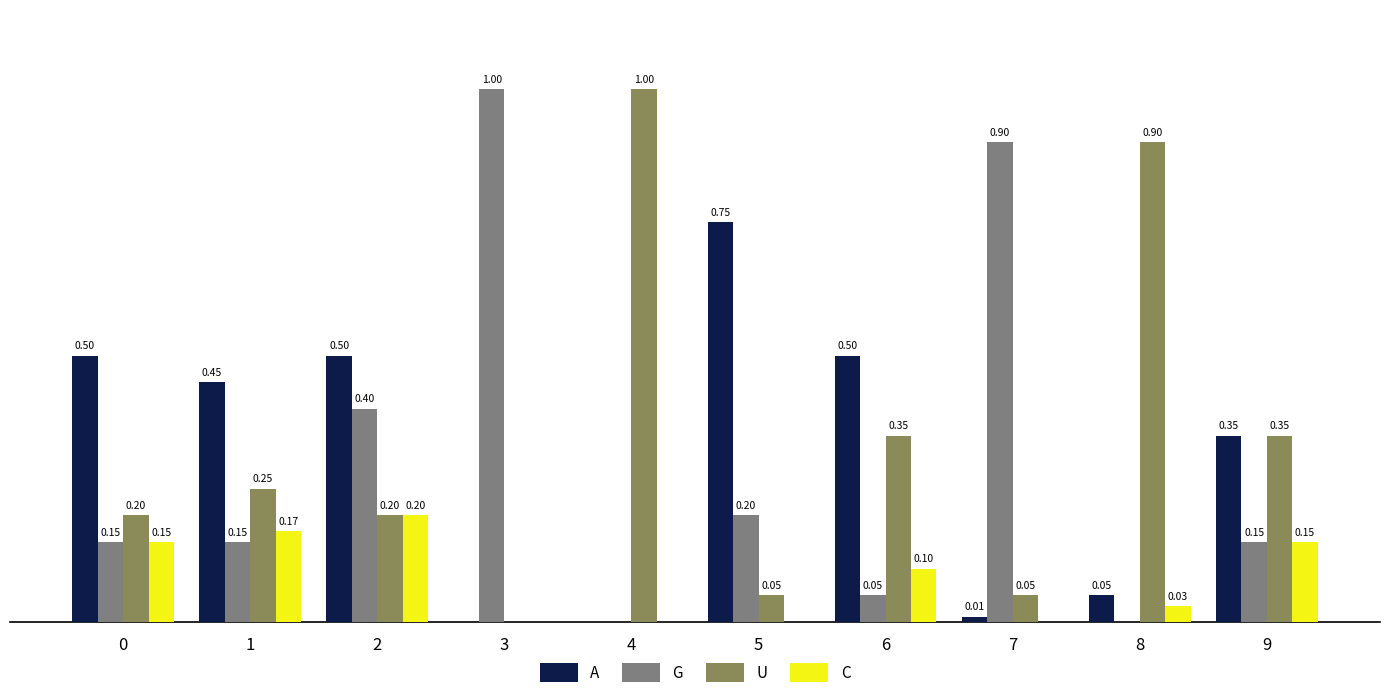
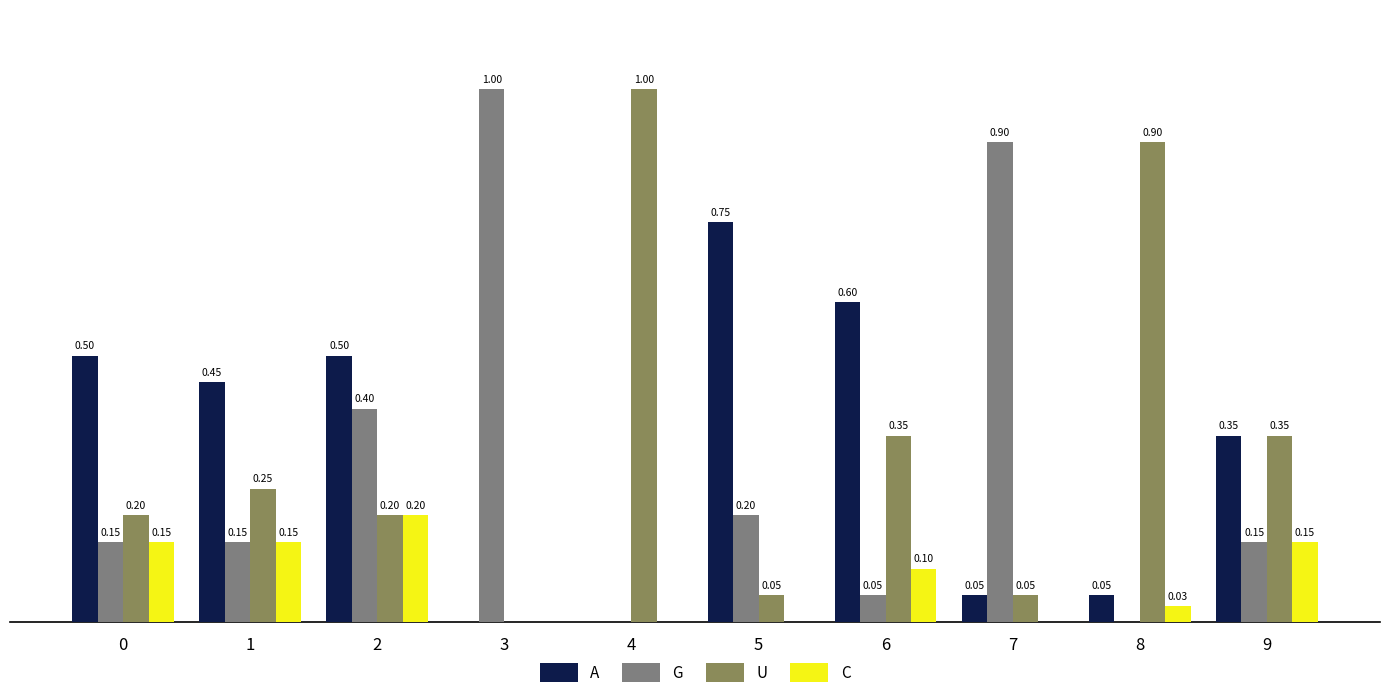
  {
    "A": {
      "0": 0.50,
      "1": 0.45,
      "2": 0.50,
      "5": 0.75,
-     "6": 0.50,
-     "7": 0.01,
+     "6": 0.60,
+     "7": 0.05,
      "8": 0.05,
      "9": 0.35
    },
    "C": {
      "0": 0.15,
-     "1": 0.17,
+     "1": 0.15,
      "2": 0.20,
      "6": 0.10,
      "8": 0.03,
      "9": 0.15
    }
  }
